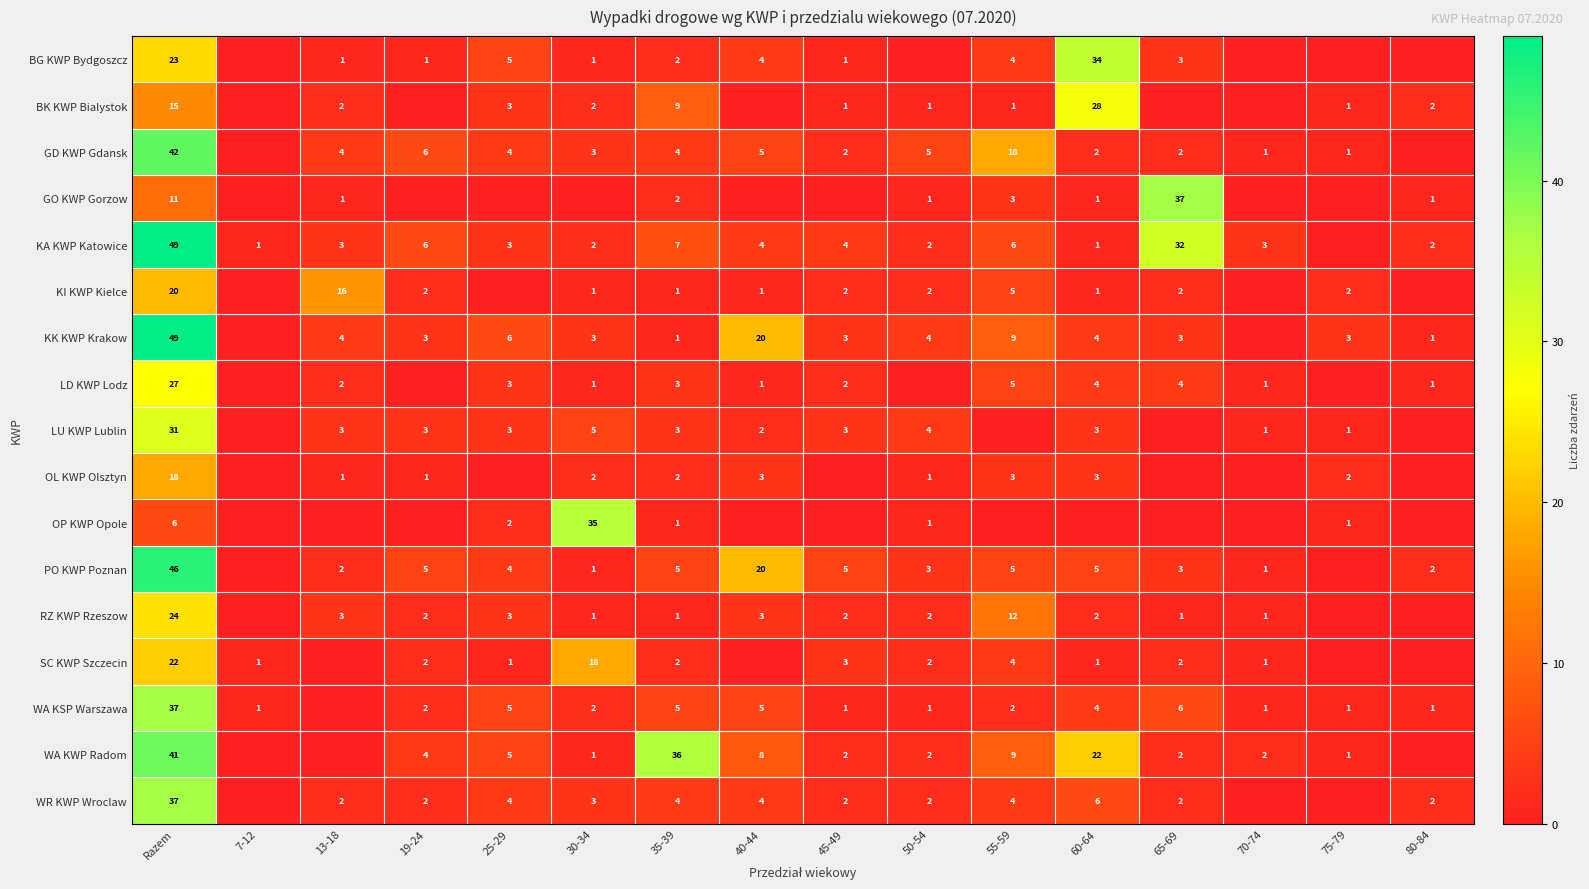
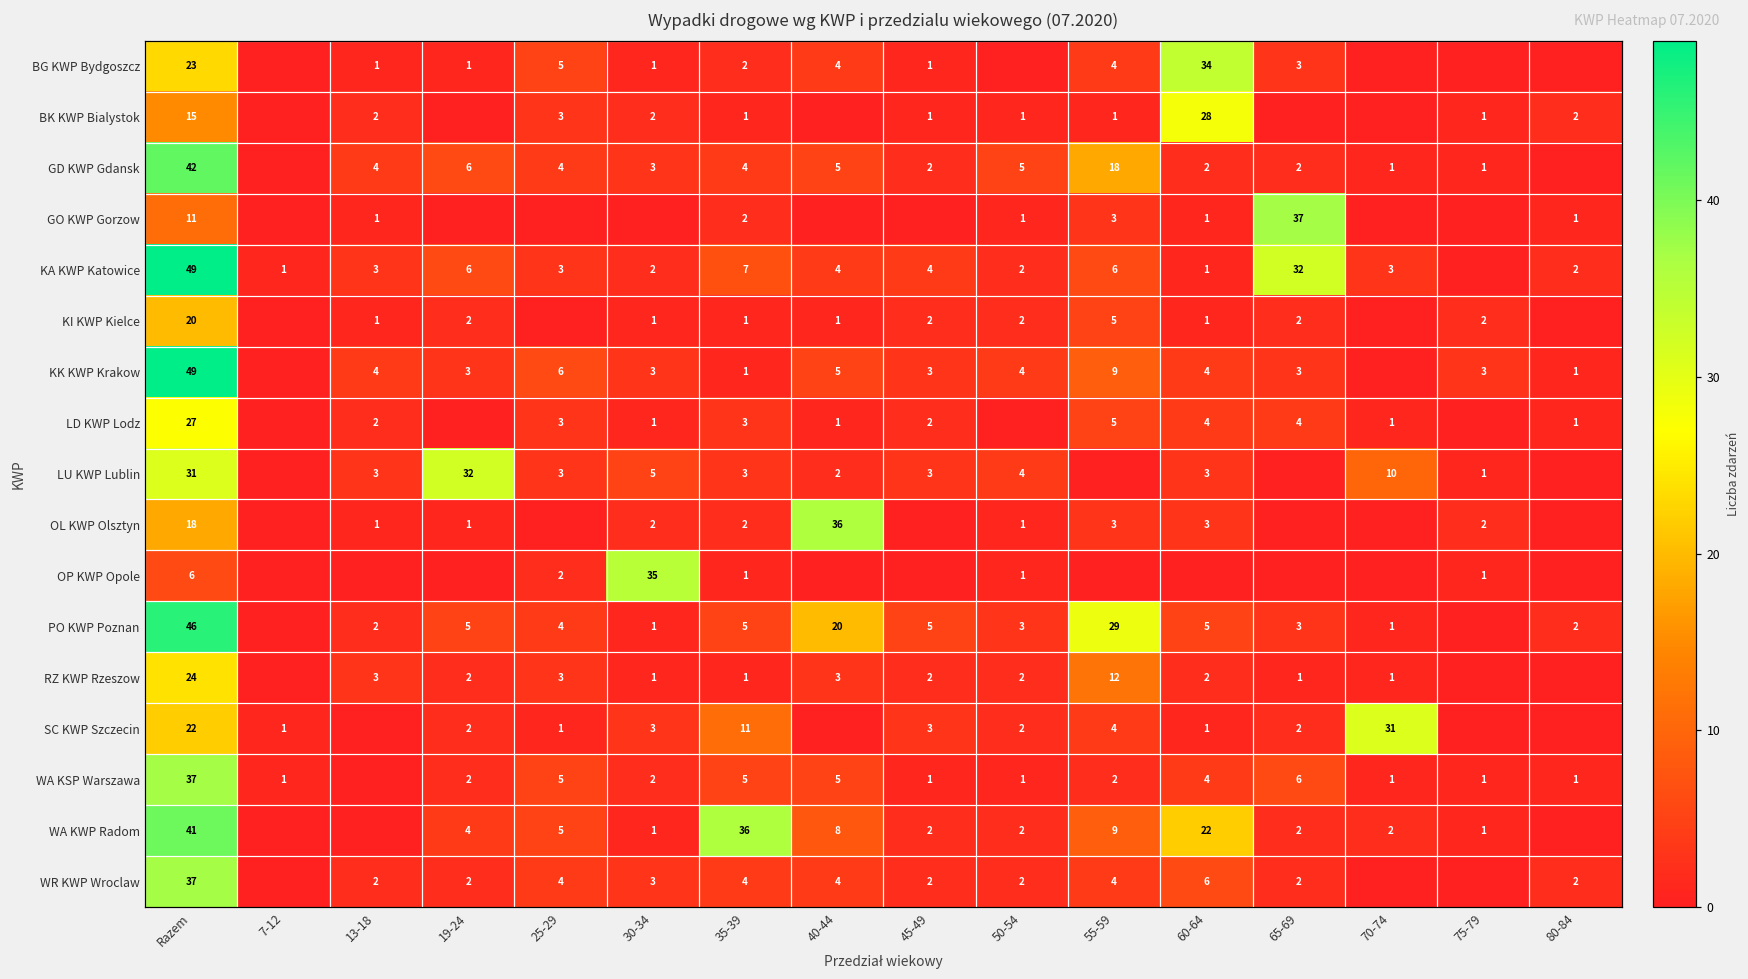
  {
    "BK KWP Bialystok": {
      "Razem": 15,
      "13-18": 2,
      "25-29": 3,
      "30-34": 2,
-     "35-39": 9,
+     "35-39": 1,
      "45-49": 1,
      "50-54": 1,
      "55-59": 1,
      "60-64": 28,
      "75-79": 1,
      "80-84": 2
    },
    "KI KWP Kielce": {
      "Razem": 20,
-     "13-18": 16,
+     "13-18": 1,
      "19-24": 2,
      "30-34": 1,
      "35-39": 1,
      "40-44": 1,
      "45-49": 2,
      "50-54": 2,
      "55-59": 5,
      "60-64": 1,
      "65-69": 2,
      "75-79": 2
    },
    "KK KWP Krakow": {
      "Razem": 49,
      "13-18": 4,
      "19-24": 3,
      "25-29": 6,
      "30-34": 3,
      "35-39": 1,
-     "40-44": 20,
+     "40-44": 5,
      "45-49": 3,
      "50-54": 4,
      "55-59": 9,
      "60-64": 4,
      "65-69": 3,
      "75-79": 3,
      "80-84": 1
    },
    "LU KWP Lublin": {
      "Razem": 31,
      "13-18": 3,
-     "19-24": 3,
+     "19-24": 32,
      "25-29": 3,
      "30-34": 5,
      "35-39": 3,
      "40-44": 2,
      "45-49": 3,
      "50-54": 4,
      "60-64": 3,
-     "70-74": 1,
+     "70-74": 10,
      "75-79": 1
    },
    "OL KWP Olsztyn": {
      "Razem": 18,
      "13-18": 1,
      "19-24": 1,
      "30-34": 2,
      "35-39": 2,
-     "40-44": 3,
+     "40-44": 36,
      "50-54": 1,
      "55-59": 3,
      "60-64": 3,
      "75-79": 2
    },
    "PO KWP Poznan": {
      "Razem": 46,
      "13-18": 2,
      "19-24": 5,
      "25-29": 4,
      "30-34": 1,
      "35-39": 5,
      "40-44": 20,
      "45-49": 5,
      "50-54": 3,
-     "55-59": 5,
+     "55-59": 29,
      "60-64": 5,
      "65-69": 3,
      "70-74": 1,
      "80-84": 2
    },
    "SC KWP Szczecin": {
      "Razem": 22,
      "7-12": 1,
      "19-24": 2,
      "25-29": 1,
-     "30-34": 18,
-     "35-39": 2,
+     "30-34": 3,
+     "35-39": 11,
      "45-49": 3,
      "50-54": 2,
      "55-59": 4,
      "60-64": 1,
      "65-69": 2,
-     "70-74": 1
+     "70-74": 31
    }
  }
